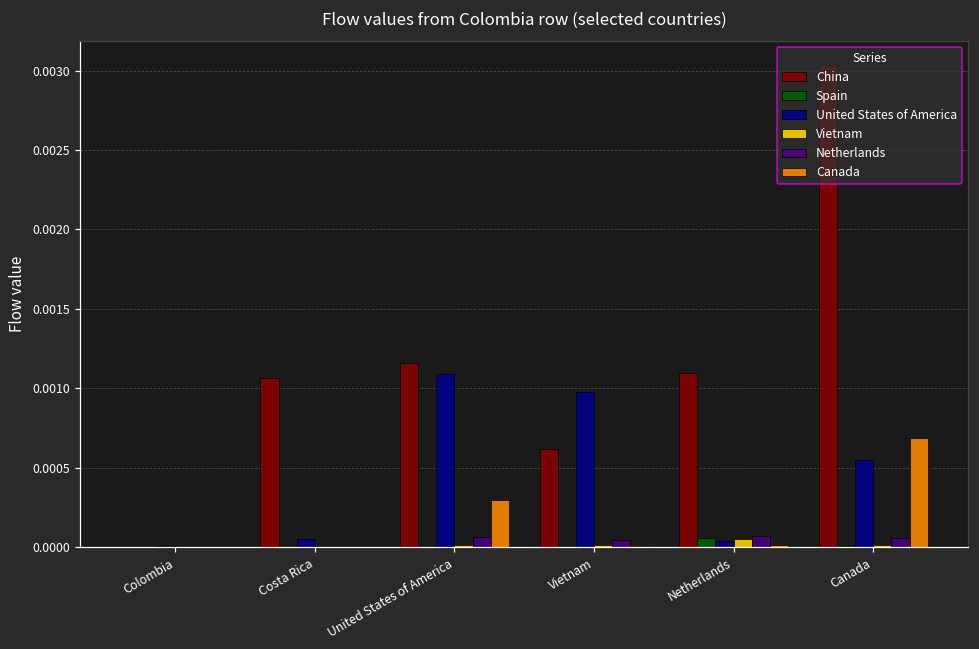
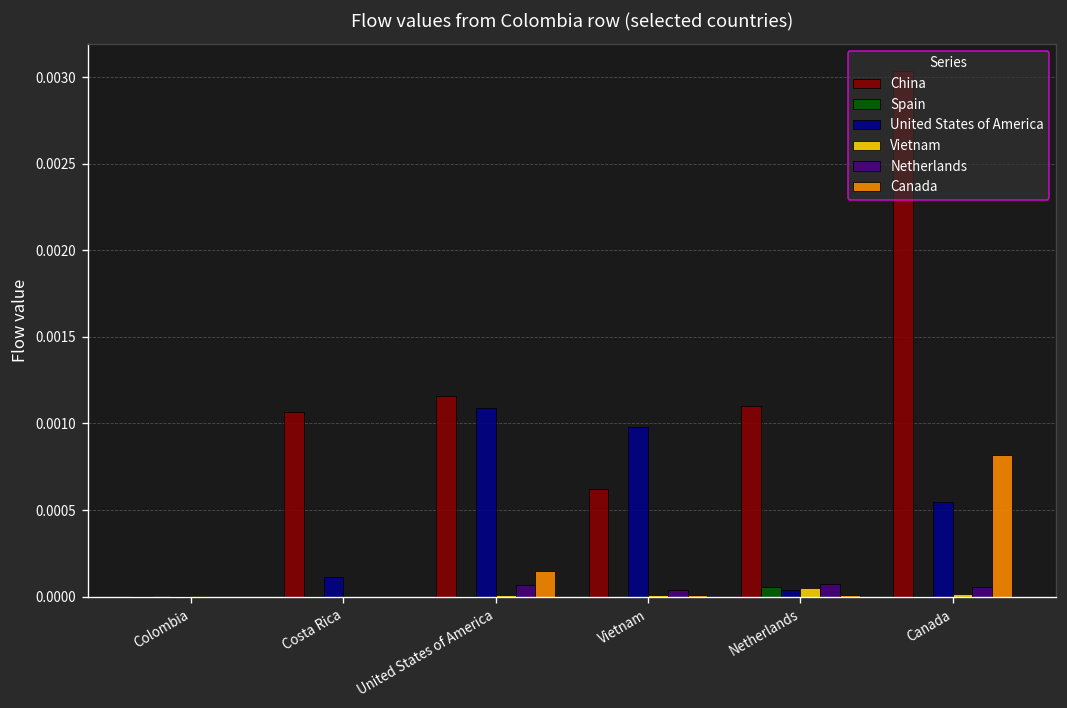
  {
    "China": {
      "Costa Rica": 0.00107,
      "United States of America": 0.00116,
      "Vietnam": 0.00062,
      "Netherlands": 0.00110
    },
    "Spain": {
      "Netherlands": 0.00006
    },
    "United States of America": {
-     "Costa Rica": 0.00005,
+     "Costa Rica": 0.00011,
      "United States of America": 0.00109,
      "Vietnam": 0.00098,
      "Netherlands": 0.00004,
      "Canada": 0.00055
    },
    "Vietnam": {
      "Costa Rica": 0.00000,
      "Netherlands": 0.00005
    },
    "Netherlands": {
      "Colombia": 0.00000,
      "Costa Rica": 0.00000,
      "United States of America": 0.00006,
      "Vietnam": 0.00004,
      "Netherlands": 0.00007,
      "Canada": 0.00006
    },
    "Canada": {
      "Costa Rica": 0.00000,
-     "United States of America": 0.00030,
-     "Canada": 0.00068
+     "United States of America": 0.00015,
+     "Canada": 0.00082
    }
  }
